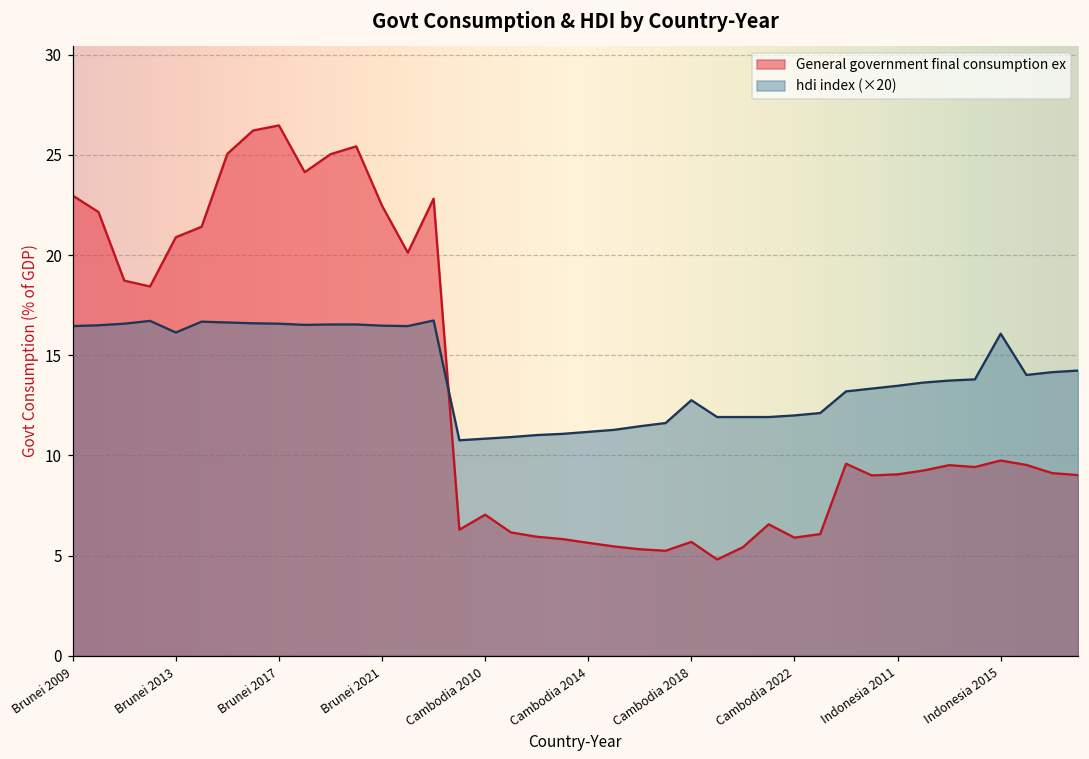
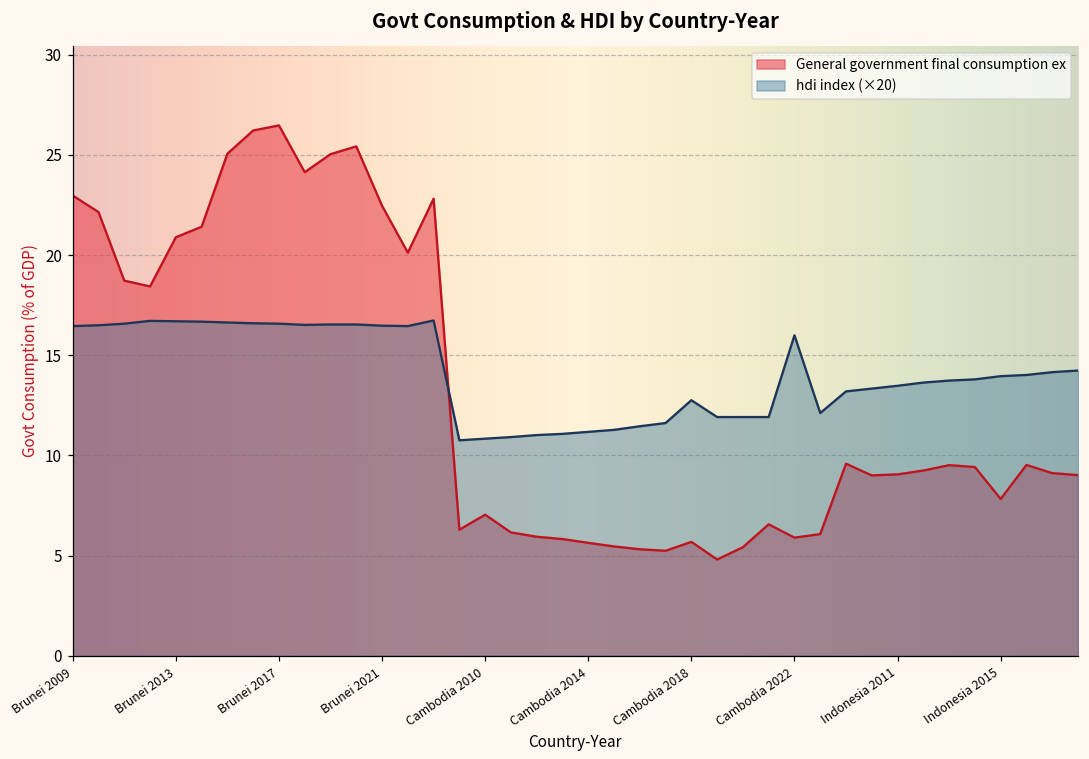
  {
    "General government final consumption ex": {
      "Brunei 2009": 23.0,
      "Brunei 2013": 20.9,
      "Brunei 2017": 26.5,
      "Brunei 2021": 22.5,
      "Cambodia 2010": 7.0,
      "Cambodia 2014": 5.6,
      "Cambodia 2018": 5.7,
      "Cambodia 2022": 5.9,
      "Indonesia 2011": 9.1,
-     "Indonesia 2015": 9.7
+     "Indonesia 2015": 7.8
    },
    "hdi index (×20)": {
      "Brunei 2009": 16.5,
-     "Brunei 2013": 16.1,
+     "Brunei 2013": 16.7,
      "Brunei 2017": 16.6,
      "Brunei 2021": 16.5,
      "Cambodia 2010": 10.8,
      "Cambodia 2014": 11.2,
      "Cambodia 2018": 12.8,
-     "Cambodia 2022": 12.0,
+     "Cambodia 2022": 16.0,
      "Indonesia 2011": 13.5,
-     "Indonesia 2015": 16.1
+     "Indonesia 2015": 14.0
    }
  }
